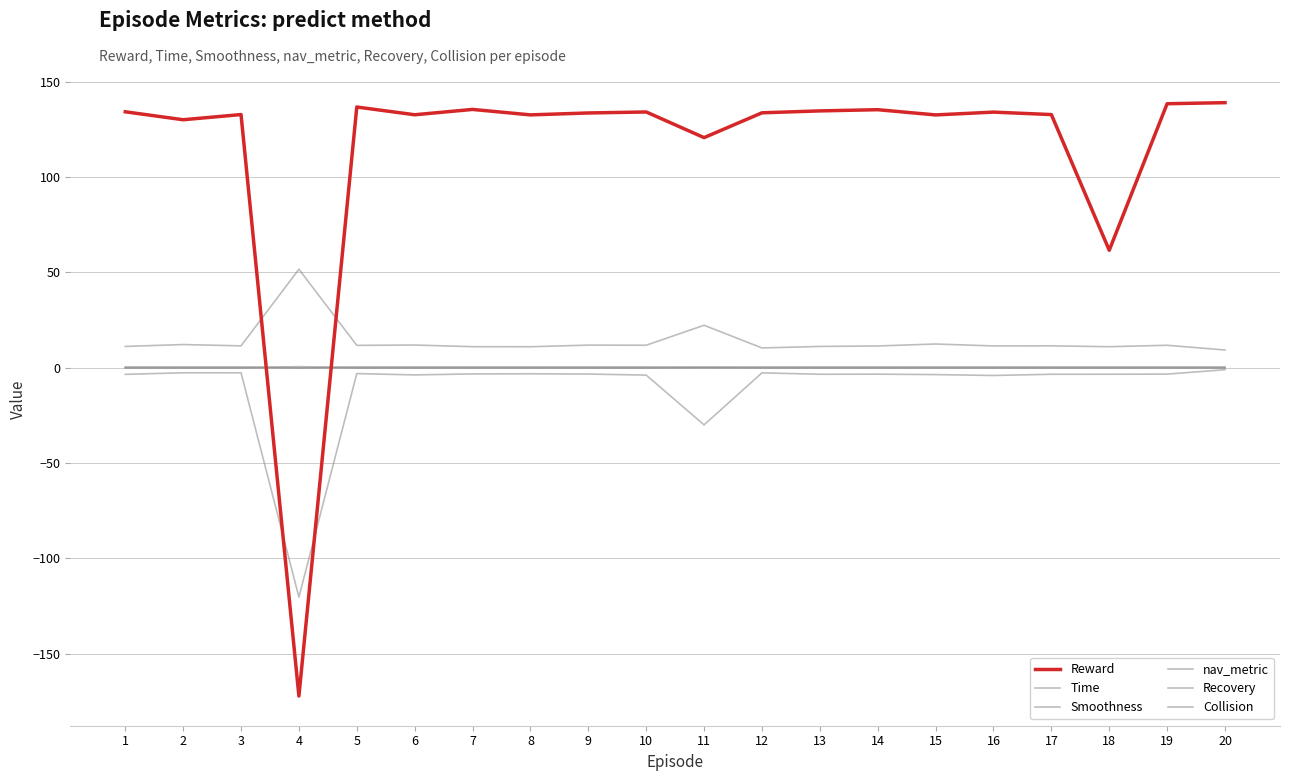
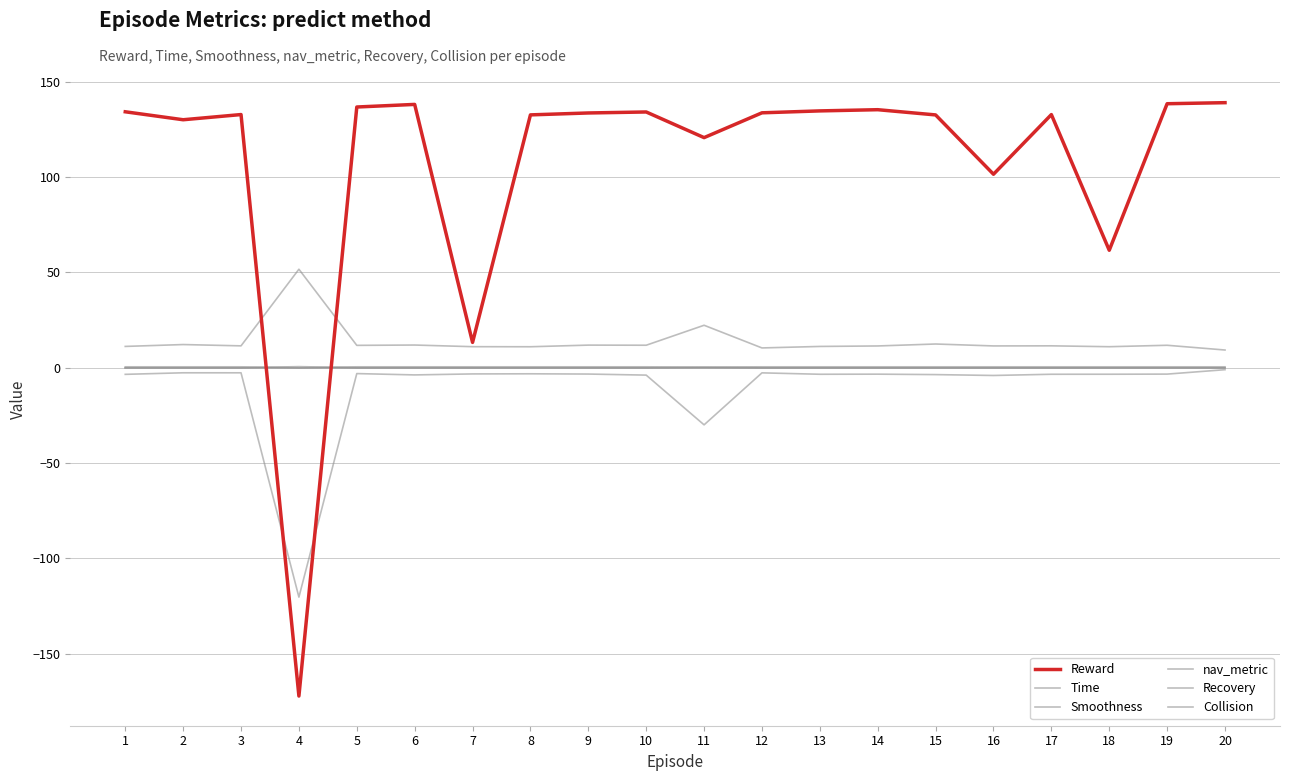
  {
    "Reward": {
      "1": 134,
      "2": 130,
      "3": 133,
      "4": -172,
      "5": 137,
-     "6": 133,
-     "7": 135,
+     "6": 138,
+     "7": 13,
      "8": 133,
      "9": 134,
      "10": 134,
      "11": 121,
      "12": 134,
      "13": 135,
      "14": 135,
      "15": 133,
-     "16": 134,
+     "16": 101,
      "17": 133,
      "18": 62,
      "19": 138,
      "20": 139
    }
  }
